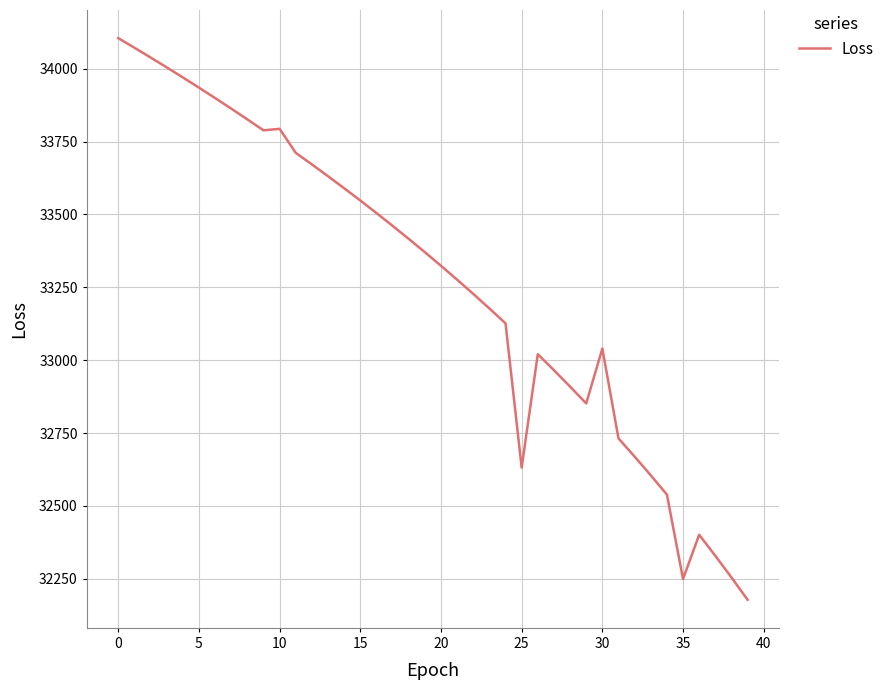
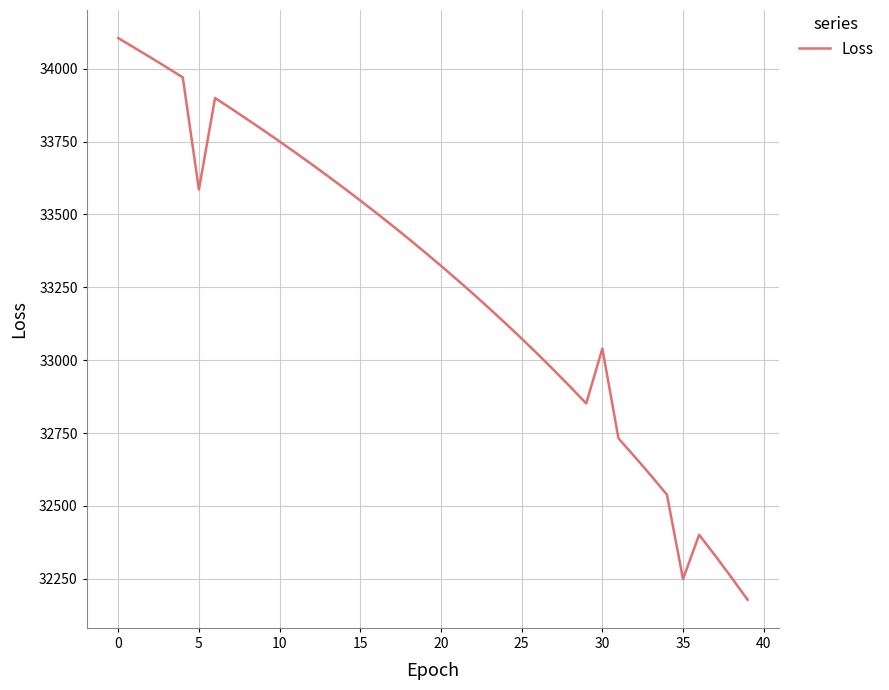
  {
    "0": 34100,
-   "5": 33930,
-   "10": 33790,
+   "5": 33590,
+   "10": 33750,
    "15": 33550,
    "20": 33320,
-   "25": 32630,
+   "25": 33070,
    "30": 33040,
    "35": 32250
  }
